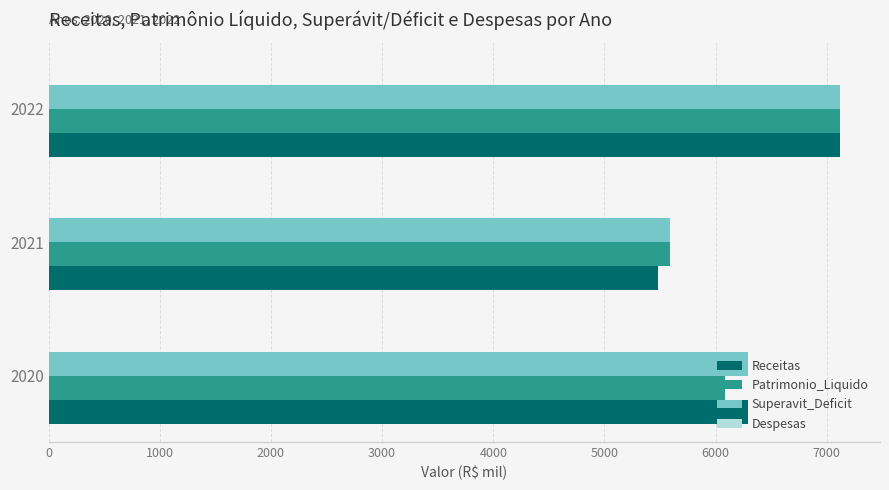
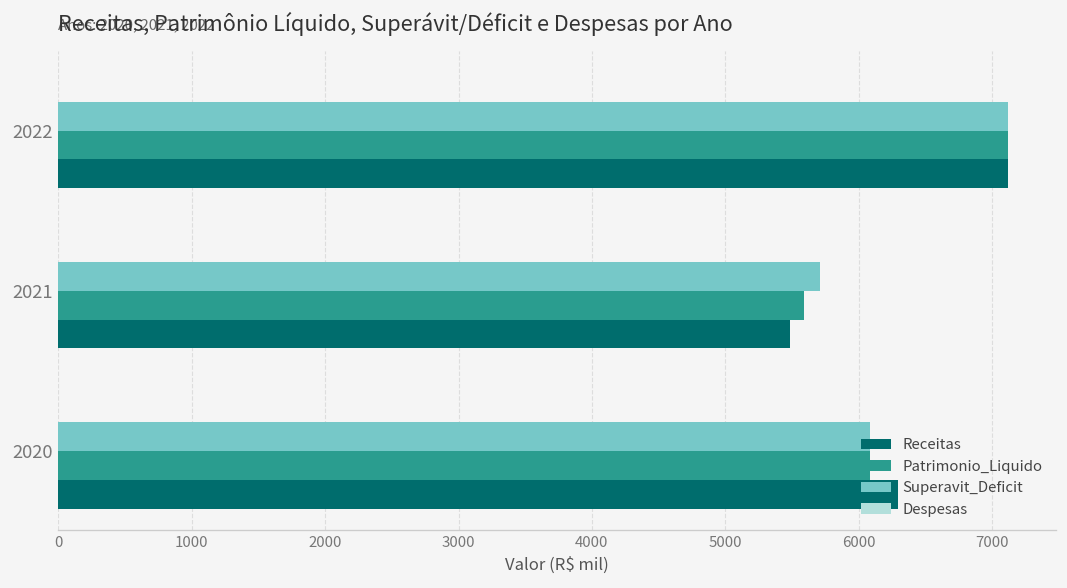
  {
    "Receitas": {
      "2022": 7120,
      "2021": 5490,
      "2020": 6290
    },
    "Patrimonio_Liquido": {
      "2022": 7120,
      "2021": 5590,
      "2020": 6080
    },
    "Superavit_Deficit": {
      "2022": 7120,
-     "2021": 5590,
-     "2020": 6290
+     "2021": 5710,
+     "2020": 6080
    },
    "Despesas": {
      "2022": 0,
      "2021": 0,
      "2020": 0
    }
  }
